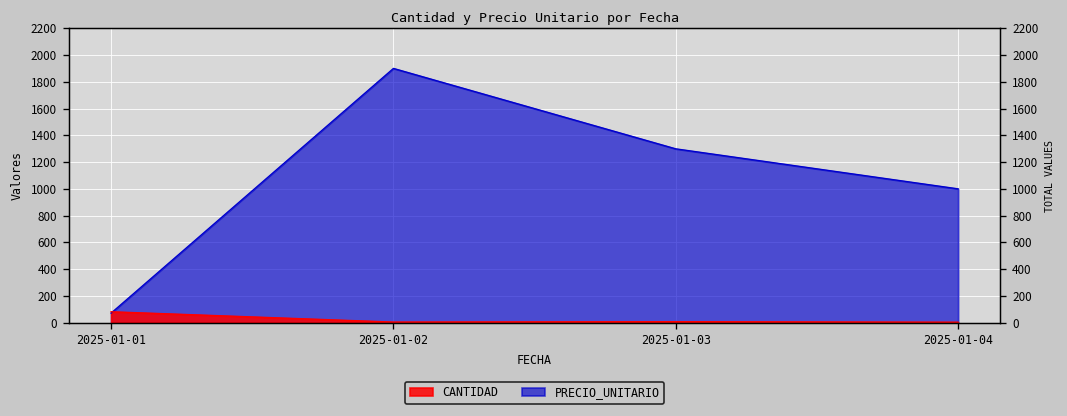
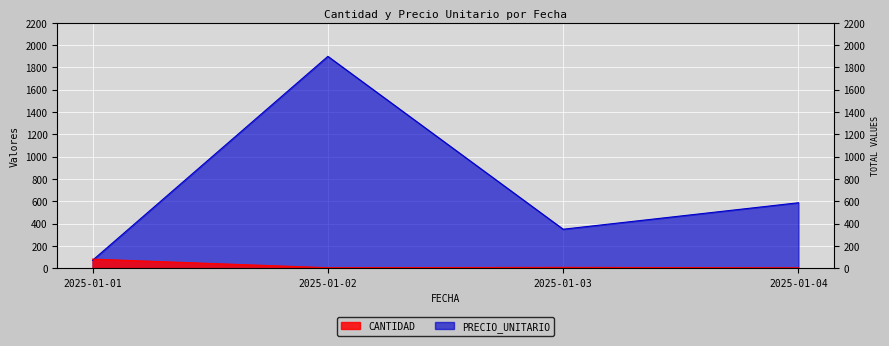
  {
    "PRECIO_UNITARIO": {
      "2025-01-02": 1900,
-     "2025-01-03": 1300,
-     "2025-01-04": 1000
+     "2025-01-03": 350,
+     "2025-01-04": 590
    },
    "CANTIDAD": {
      "2025-01-02": 10,
      "2025-01-03": 10,
      "2025-01-04": 0
    }
  }
